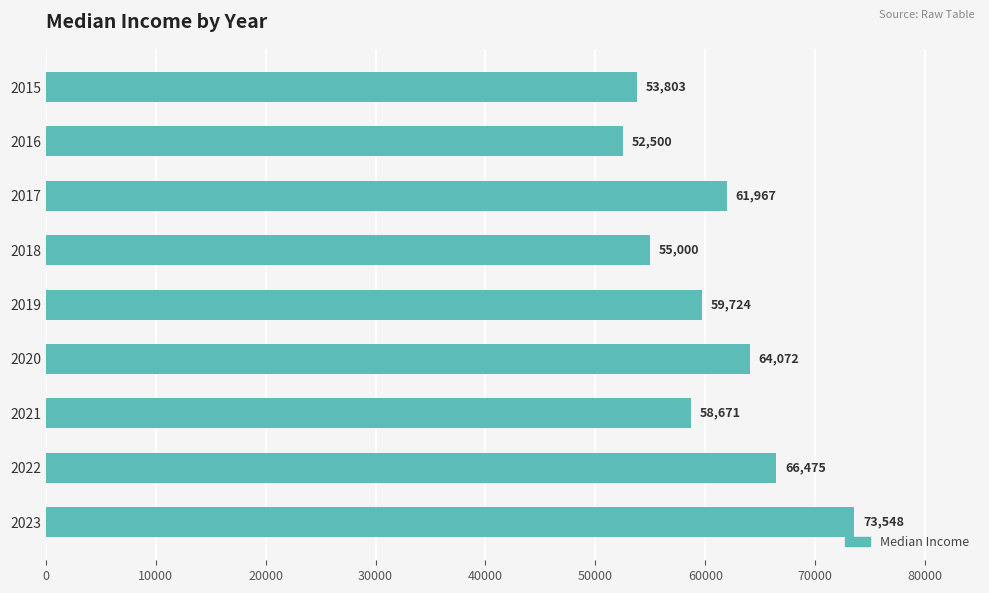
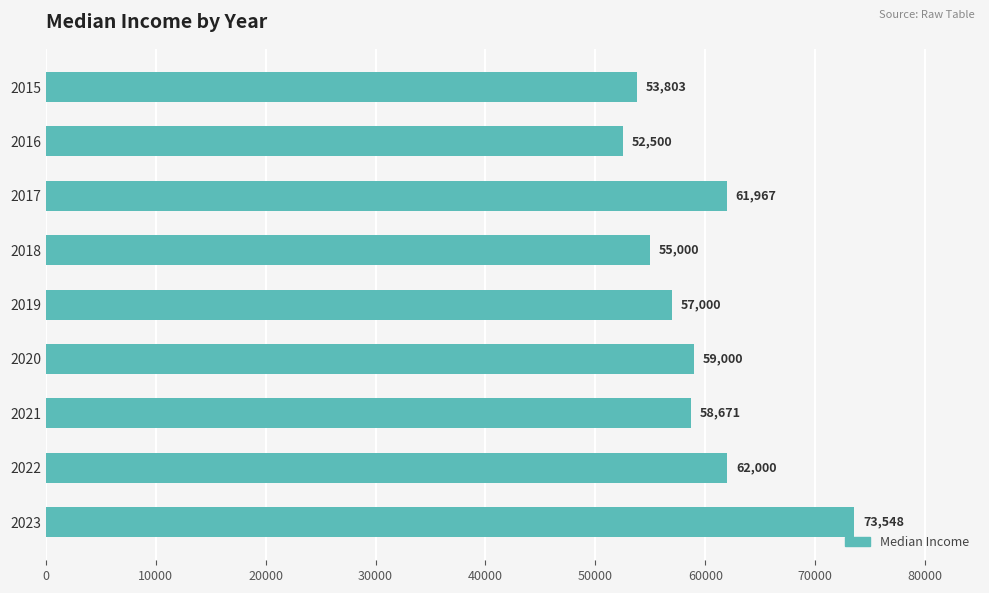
  {
    "2015": "53,803",
    "2016": "52,500",
    "2017": "61,967",
    "2018": "55,000",
-   "2019": "59,724",
-   "2020": "64,072",
+   "2019": "57,000",
+   "2020": "59,000",
    "2021": "58,671",
-   "2022": "66,475",
+   "2022": "62,000",
    "2023": "73,548"
  }
